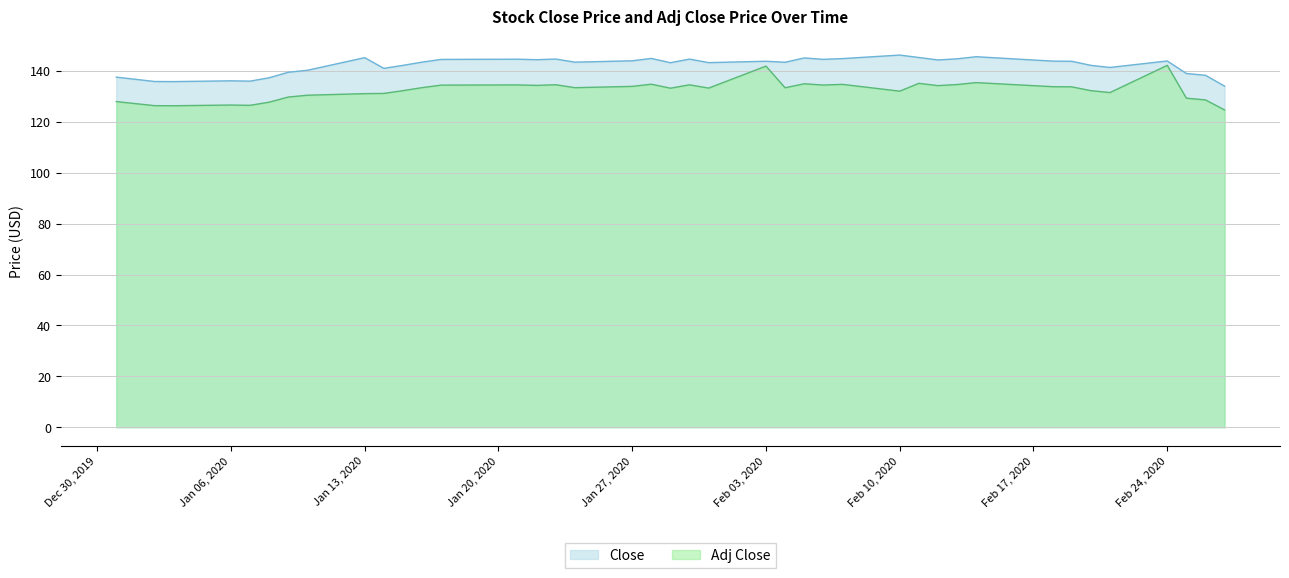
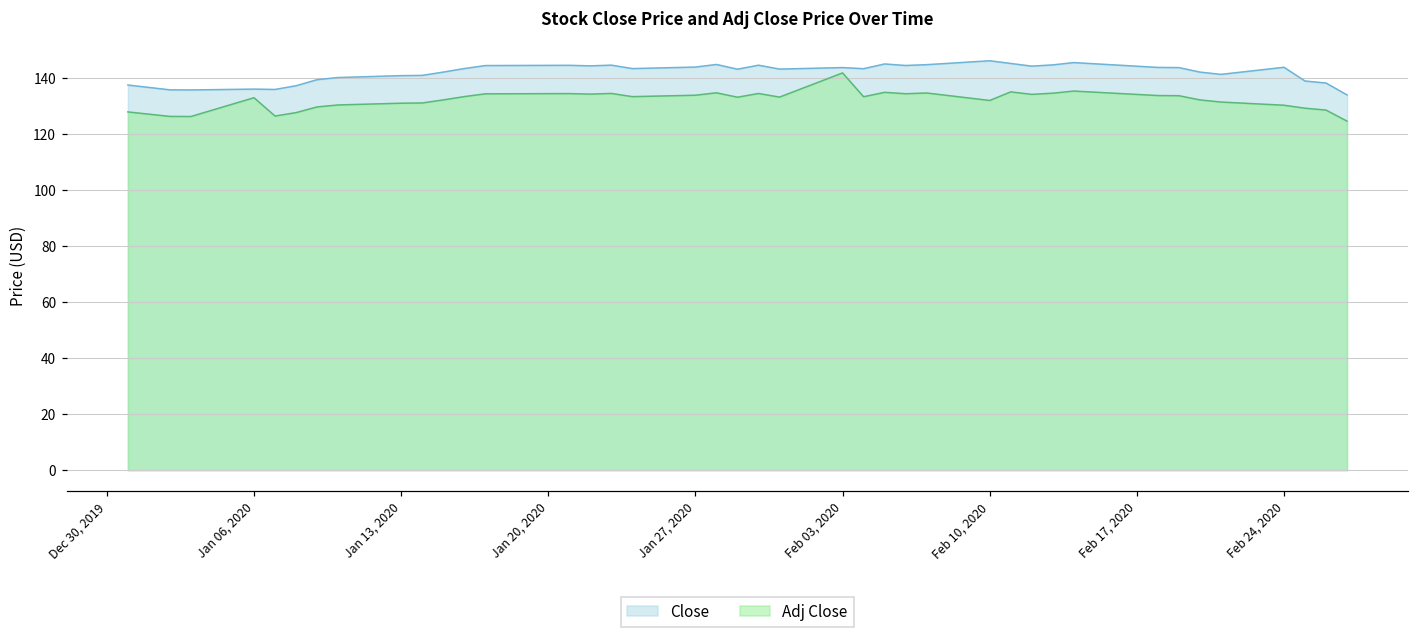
  {
    "Close": {
      "Jan 06, 2020": 136,
-     "Jan 13, 2020": 145,
+     "Jan 13, 2020": 141,
      "Jan 27, 2020": 144,
      "Feb 03, 2020": 144,
      "Feb 10, 2020": 146,
      "Feb 24, 2020": 144
    },
    "Adj Close": {
-     "Jan 06, 2020": 127,
+     "Jan 06, 2020": 133,
      "Jan 13, 2020": 131,
      "Jan 27, 2020": 134,
      "Feb 03, 2020": 142,
      "Feb 10, 2020": 132,
-     "Feb 24, 2020": 142
+     "Feb 24, 2020": 130
    }
  }
